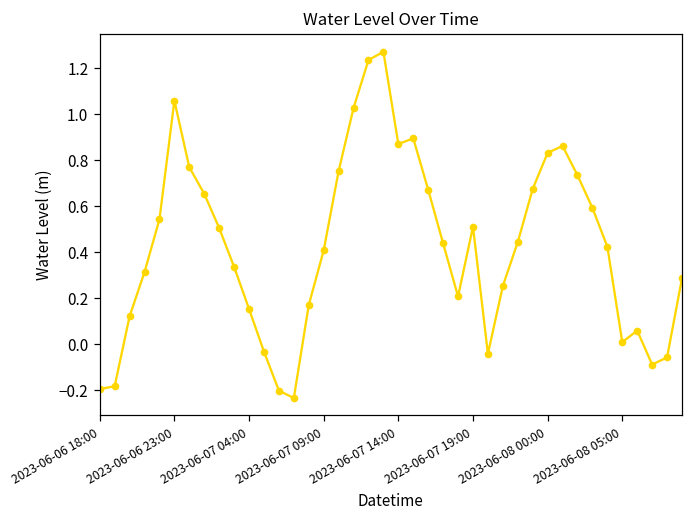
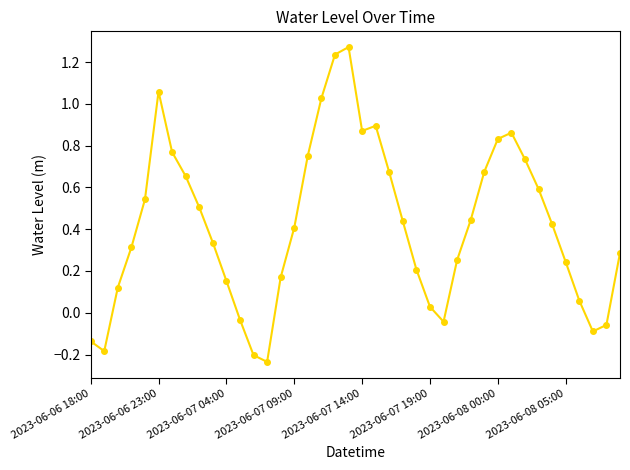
  {
-   "2023-06-06 18:00": -0.20,
+   "2023-06-06 18:00": -0.14,
    "2023-06-06 23:00": 1.06,
    "2023-06-07 04:00": 0.15,
    "2023-06-07 09:00": 0.41,
    "2023-06-07 14:00": 0.87,
-   "2023-06-07 19:00": 0.51,
+   "2023-06-07 19:00": 0.03,
    "2023-06-08 00:00": 0.83,
-   "2023-06-08 05:00": 0.01
+   "2023-06-08 05:00": 0.24
  }
